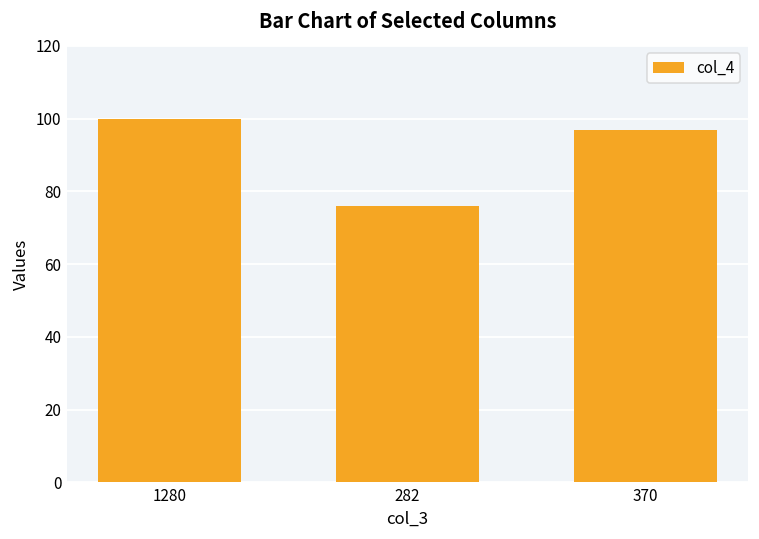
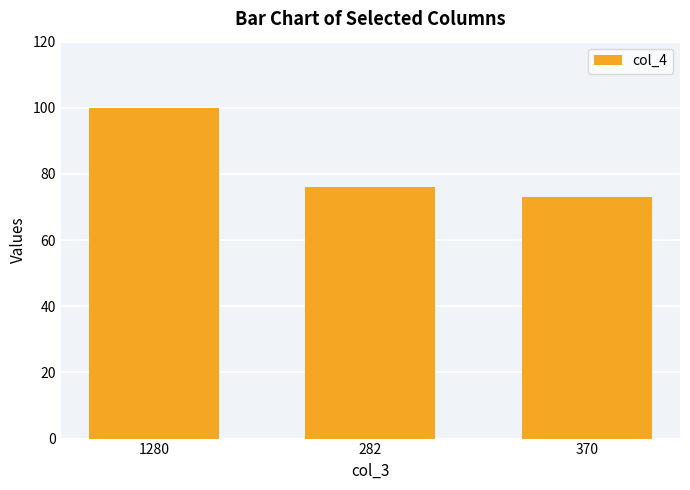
  {
    "1280": 100,
    "282": 76,
-   "370": 97
+   "370": 73
  }
